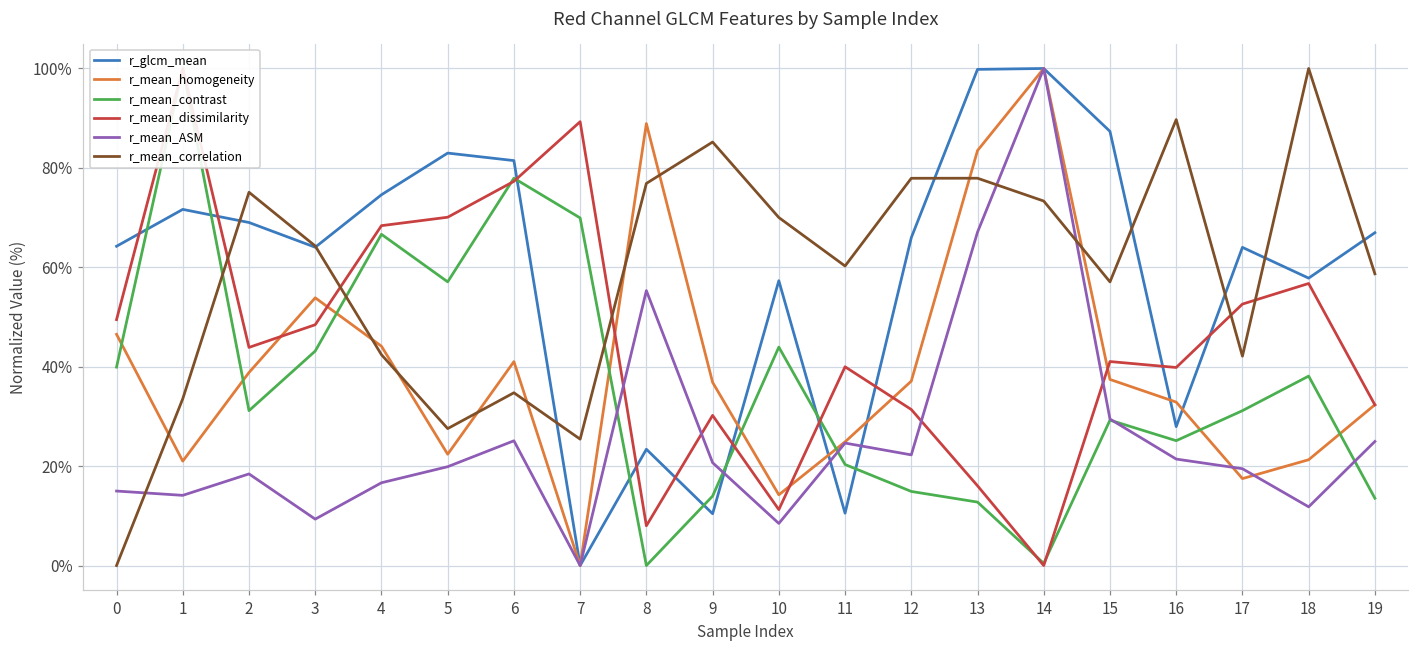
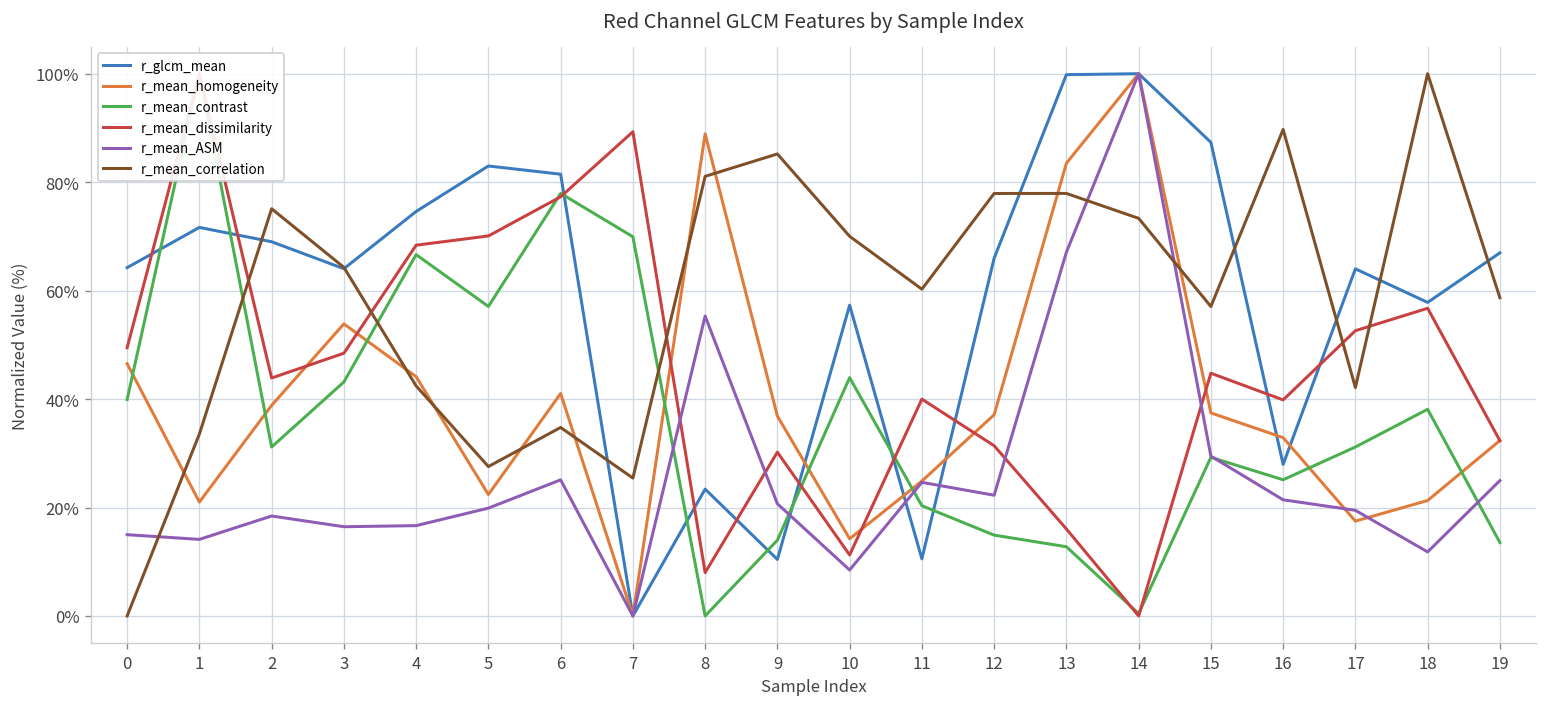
  {
    "r_glcm_mean": {
      "0": "64%",
      "1": "72%",
      "2": "69%",
      "4": "75%",
      "5": "83%",
      "6": "81%",
      "8": "23%",
      "9": "10%",
      "10": "57%",
      "11": "11%",
      "12": "66%",
      "13": "100%",
      "15": "87%",
      "16": "28%",
      "17": "64%",
      "18": "58%",
      "19": "67%"
    },
    "r_mean_homogeneity": {
      "0": "47%",
      "1": "21%",
      "2": "39%",
      "3": "54%",
      "4": "44%",
      "5": "22%",
      "6": "41%",
      "8": "89%",
      "9": "37%",
      "10": "14%",
      "12": "37%",
      "13": "83%",
      "15": "37%",
      "16": "33%",
      "17": "17%",
      "18": "21%"
    },
    "r_mean_contrast": {
      "0": "40%",
      "2": "31%",
      "3": "43%",
      "4": "67%",
      "5": "57%",
      "6": "78%",
      "7": "70%",
      "8": "0%",
      "9": "14%",
      "10": "44%",
      "11": "20%",
      "12": "15%",
      "13": "13%",
      "16": "25%",
      "17": "31%",
      "18": "38%",
      "19": "14%"
    },
    "r_mean_dissimilarity": {
      "0": "49%",
      "2": "44%",
      "3": "48%",
      "4": "68%",
      "5": "70%",
      "6": "77%",
      "7": "89%",
      "8": "8%",
      "9": "30%",
      "10": "11%",
      "11": "40%",
      "12": "31%",
      "13": "16%",
-     "15": "41%",
+     "15": "45%",
      "16": "40%",
      "17": "53%",
      "18": "57%"
    },
    "r_mean_ASM": {
      "0": "15%",
      "1": "14%",
      "2": "18%",
-     "3": "9%",
+     "3": "16%",
      "4": "17%",
      "5": "20%",
      "6": "25%",
      "8": "55%",
      "9": "21%",
      "10": "8%",
      "12": "22%",
      "13": "67%",
      "16": "21%",
      "17": "19%",
      "18": "12%",
      "19": "25%"
    },
    "r_mean_correlation": {
      "0": "0%",
      "1": "34%",
      "2": "75%",
      "4": "42%",
      "5": "28%",
      "6": "35%",
      "7": "25%",
-     "8": "77%",
+     "8": "81%",
      "9": "85%",
      "10": "70%",
      "11": "60%",
      "12": "78%",
      "13": "78%",
      "14": "73%",
      "15": "57%",
      "16": "90%",
      "17": "42%",
      "18": "100%",
      "19": "59%"
    }
  }
